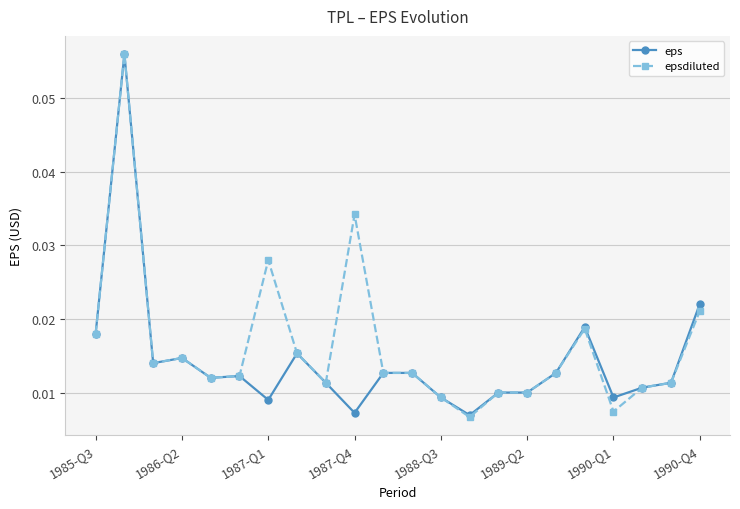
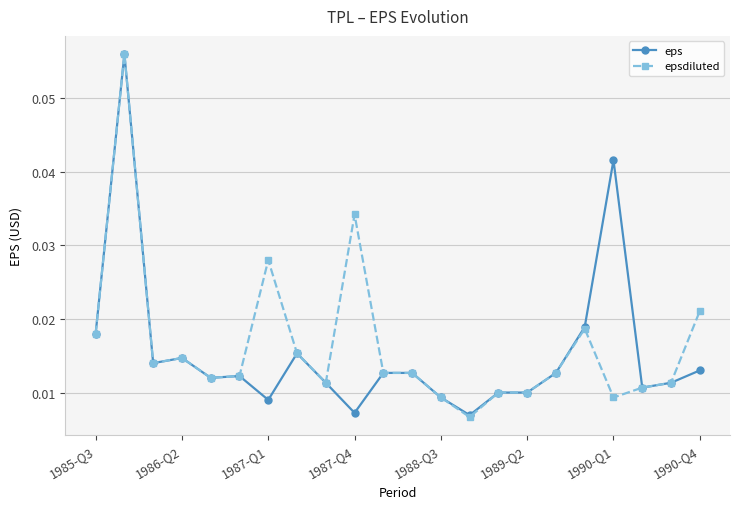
  {
    "eps": {
      "1987-Q1": 0.009,
      "1987-Q4": 0.007,
-     "1990-Q1": 0.009,
-     "1990-Q4": 0.022
+     "1990-Q1": 0.042,
+     "1990-Q4": 0.013
    },
    "epsdiluted": {
      "1987-Q1": 0.028,
      "1987-Q4": 0.034,
-     "1990-Q1": 0.007,
+     "1990-Q1": 0.009,
      "1990-Q4": 0.021
    }
  }
